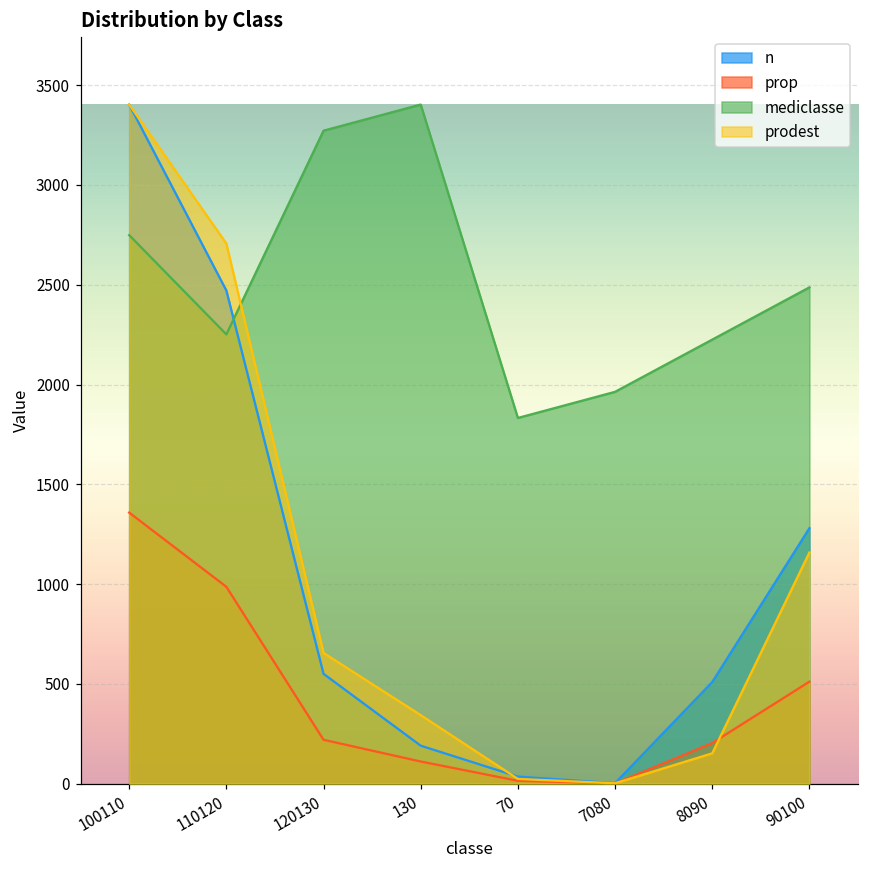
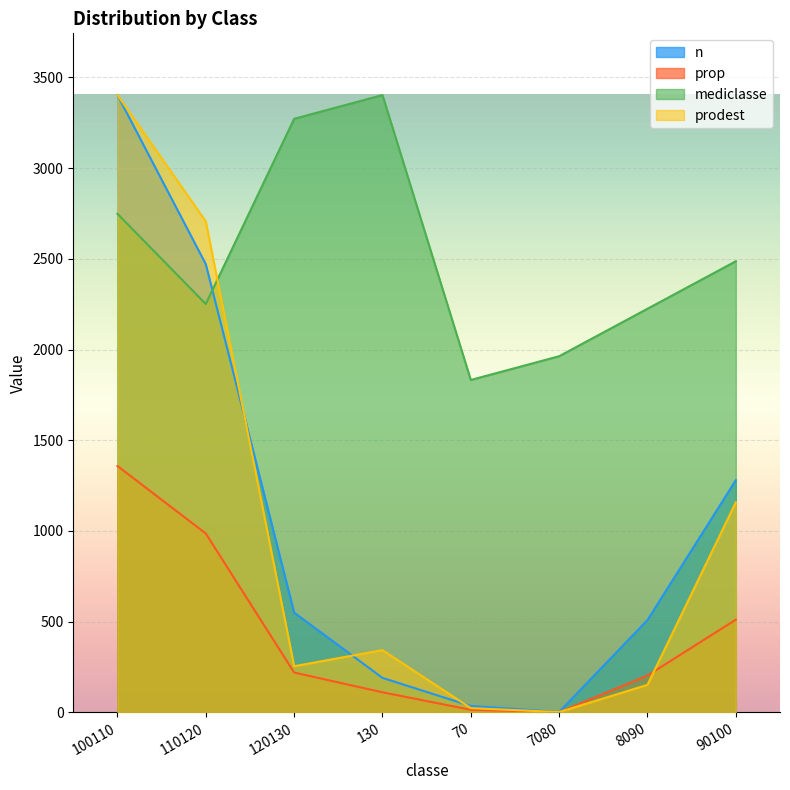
  {
    "n": {
      "110120": 2470,
      "120130": 550,
      "130": 190,
      "8090": 510,
      "90100": 1280
    },
    "prop": {
      "100110": 1360,
      "110120": 990,
      "120130": 220,
      "130": 110,
      "8090": 200,
      "90100": 510
    },
    "mediclasse": {
      "100110": 2750,
      "110120": 2250,
      "120130": 3270,
      "130": 3400,
      "70": 1830,
      "7080": 1960,
      "8090": 2230,
      "90100": 2490
    },
    "prodest": {
      "110120": 2710,
-     "120130": 650,
+     "120130": 250,
      "130": 340,
      "8090": 150,
      "90100": 1160
    }
  }
